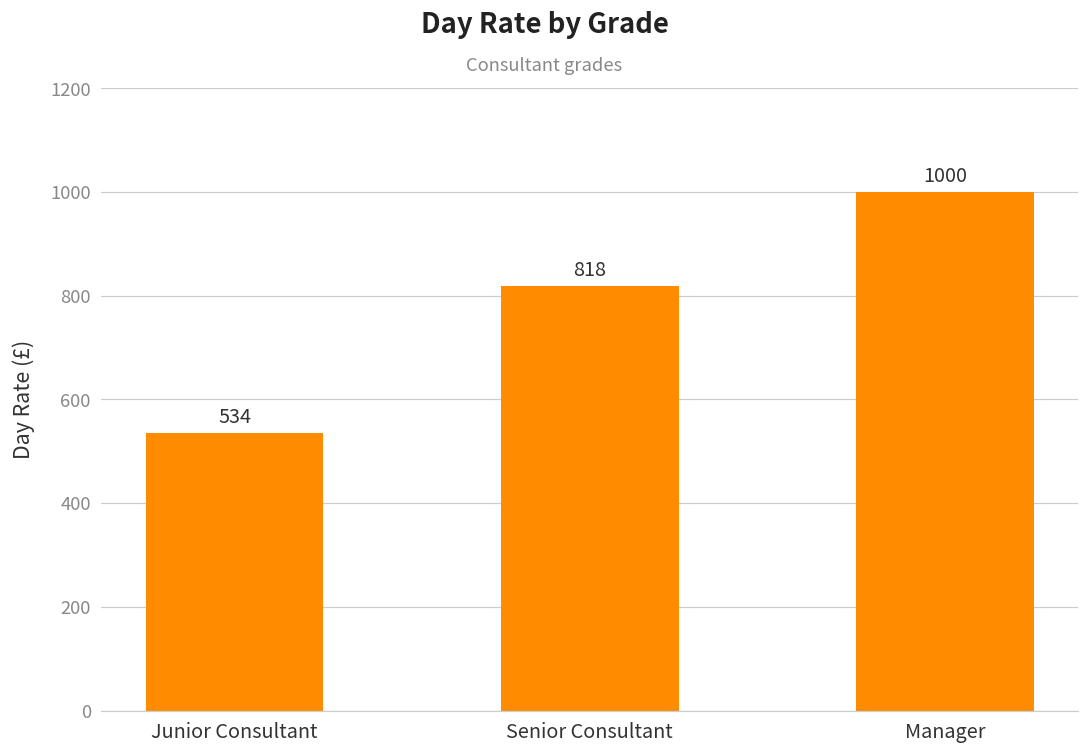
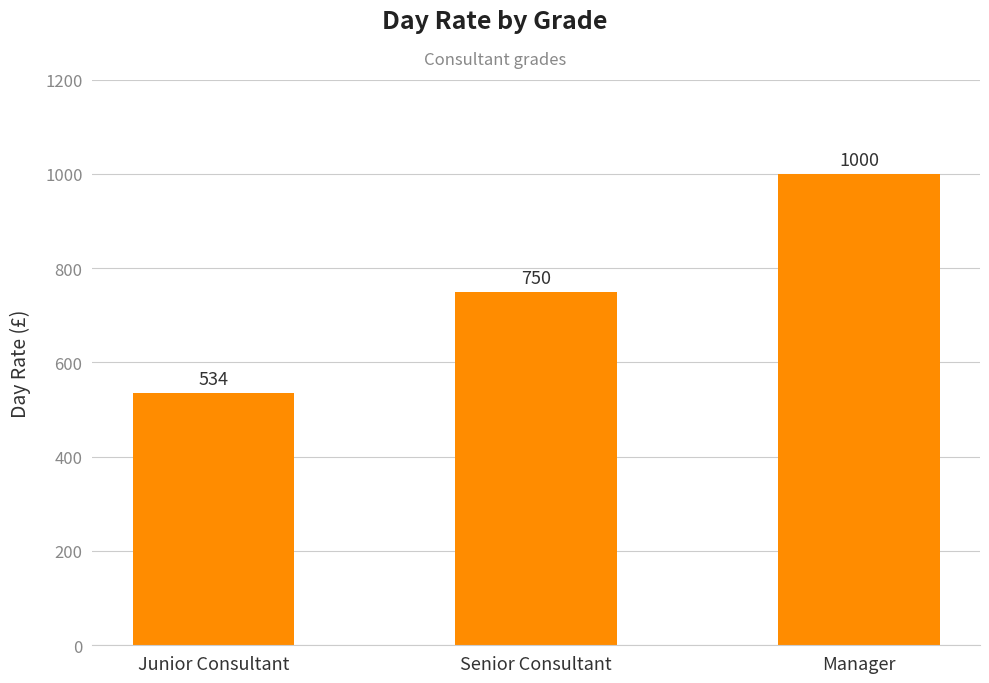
  {
-   "Senior Consultant": 818,
+   "Senior Consultant": 750,
    "Manager": 1000
  }
